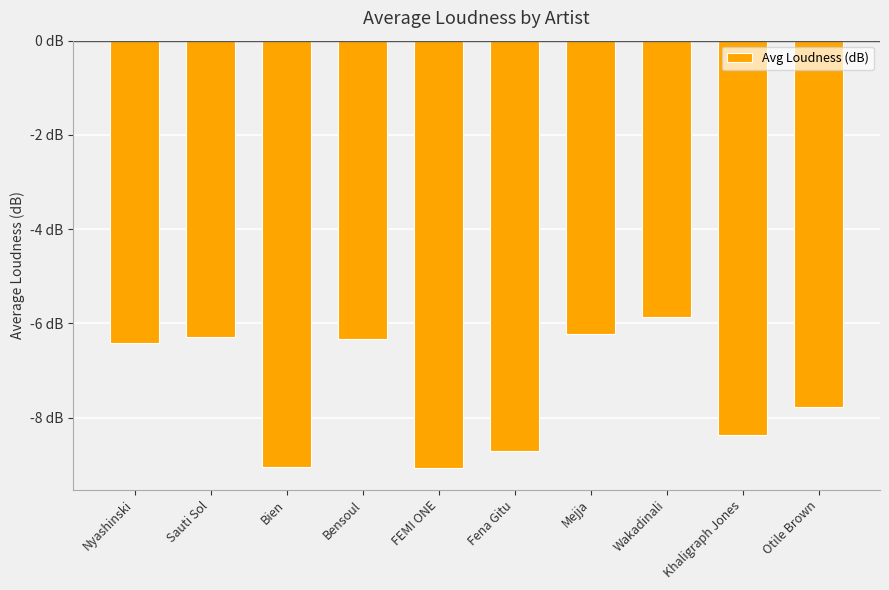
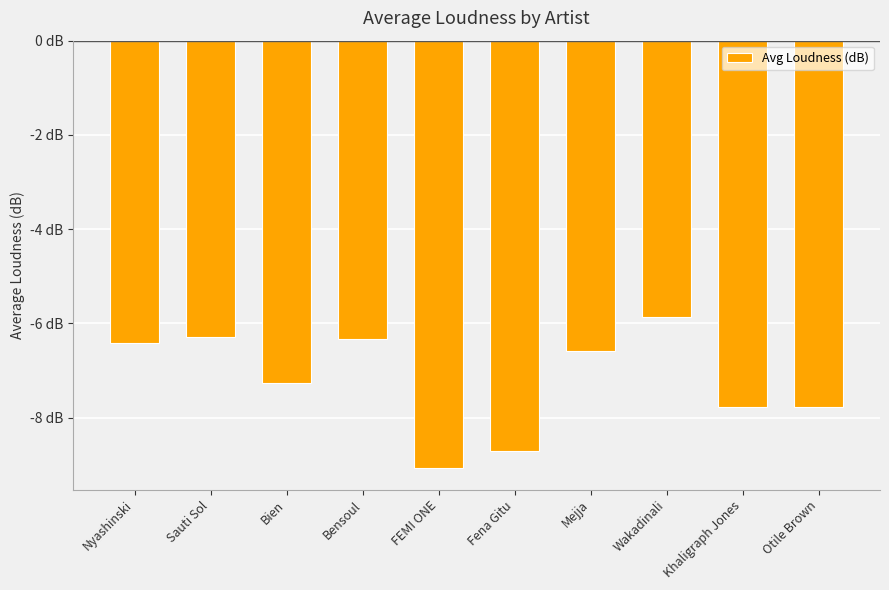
  {
    "Nyashinski": "-6.4 dB",
    "Sauti Sol": "-6.3 dB",
-   "Bien": "-9.1 dB",
+   "Bien": "-7.3 dB",
    "Bensoul": "-6.3 dB",
    "FEMI ONE": "-9.1 dB",
    "Fena Gitu": "-8.7 dB",
-   "Mejja": "-6.2 dB",
+   "Mejja": "-6.6 dB",
    "Wakadinali": "-5.9 dB",
-   "Khaligraph Jones": "-8.4 dB",
+   "Khaligraph Jones": "-7.8 dB",
    "Otile Brown": "-7.8 dB"
  }
